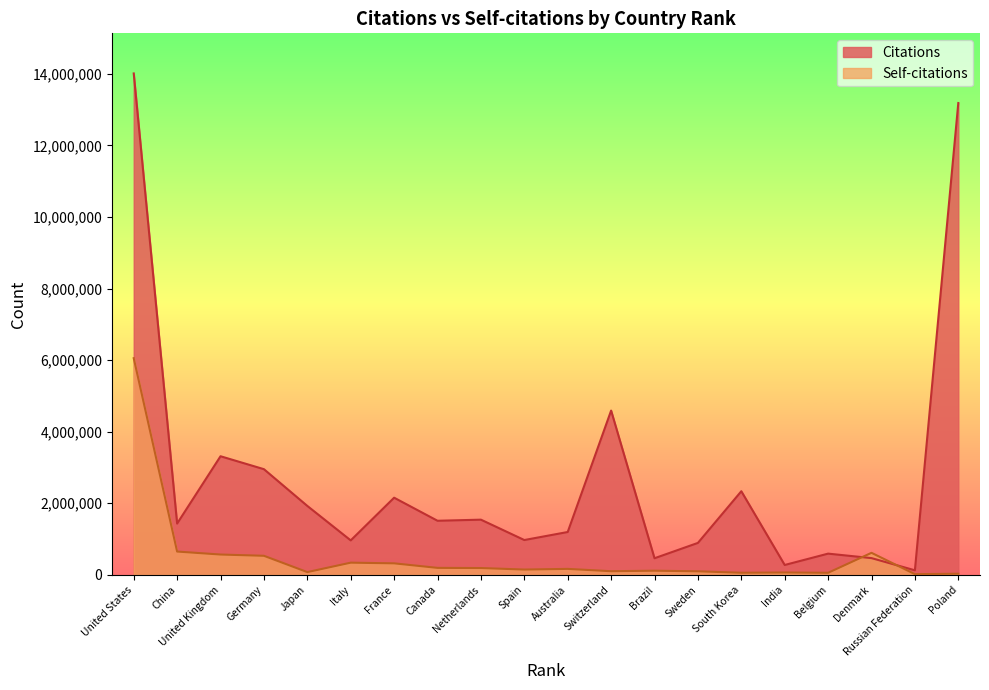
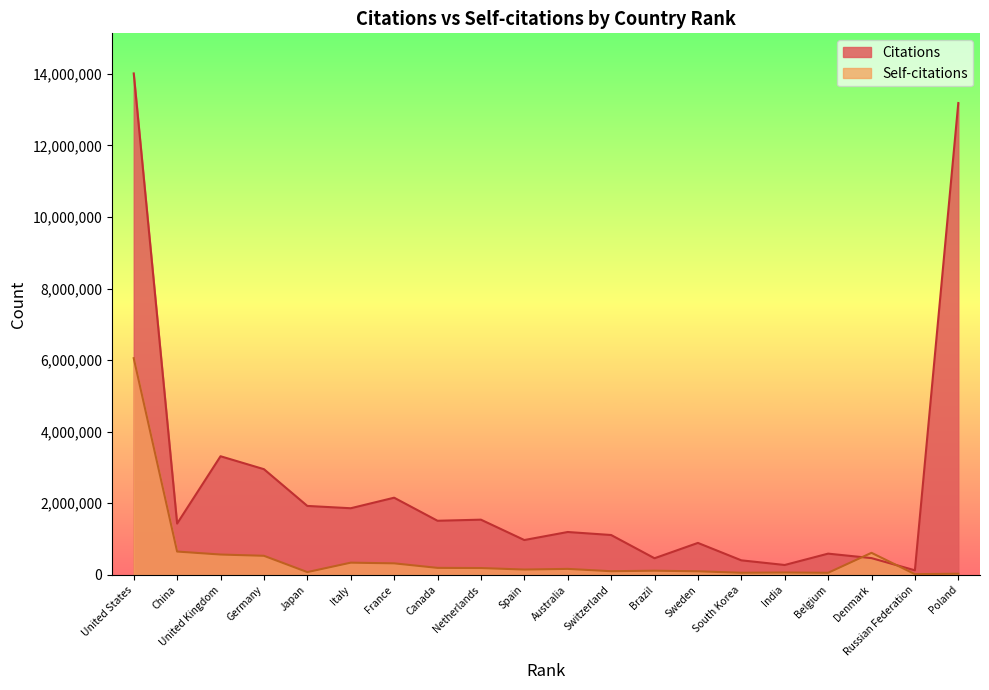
  {
    "Citations": {
      "United States": "14,000,000",
      "China": "1,400,000",
      "United Kingdom": "3,300,000",
      "Germany": "3,000,000",
      "Japan": "1,900,000",
-     "Italy": "1,000,000",
+     "Italy": "1,900,000",
      "France": "2,200,000",
      "Canada": "1,500,000",
      "Netherlands": "1,500,000",
      "Spain": "1,000,000",
      "Australia": "1,200,000",
-     "Switzerland": "4,600,000",
+     "Switzerland": "1,100,000",
      "Brazil": "500,000",
      "Sweden": "900,000",
-     "South Korea": "2,300,000",
+     "South Korea": "400,000",
      "India": "300,000",
      "Belgium": "600,000",
      "Denmark": "500,000",
      "Russian Federation": "100,000",
      "Poland": "13,200,000"
    },
    "Self-citations": {
      "United States": "6,100,000",
      "China": "600,000",
      "United Kingdom": "600,000",
      "Germany": "500,000",
      "Japan": "100,000",
      "Italy": "300,000",
      "France": "300,000",
      "Canada": "200,000",
      "Netherlands": "200,000",
      "Spain": "100,000",
      "Australia": "200,000",
      "Switzerland": "100,000",
      "Brazil": "100,000",
      "Sweden": "100,000",
      "South Korea": "100,000",
      "India": "100,000",
      "Belgium": "100,000",
      "Denmark": "600,000",
      "Russian Federation": "0",
      "Poland": "0"
    }
  }
